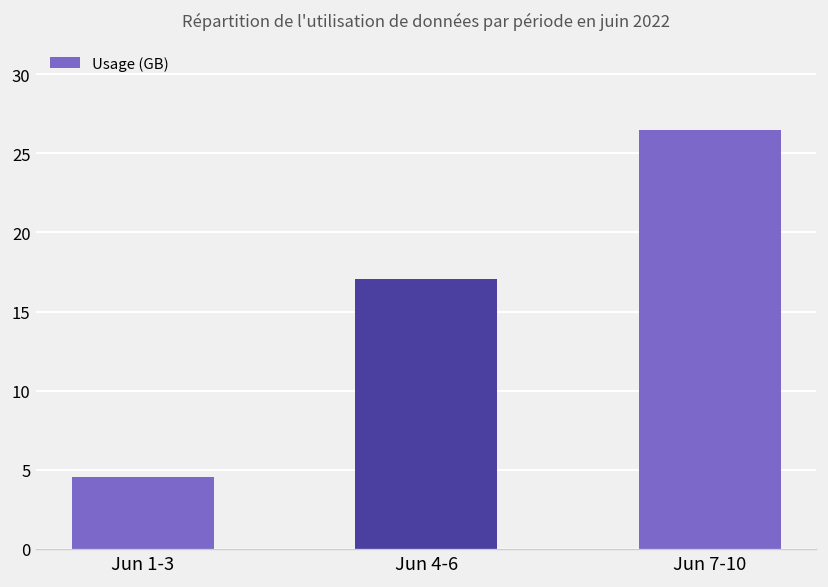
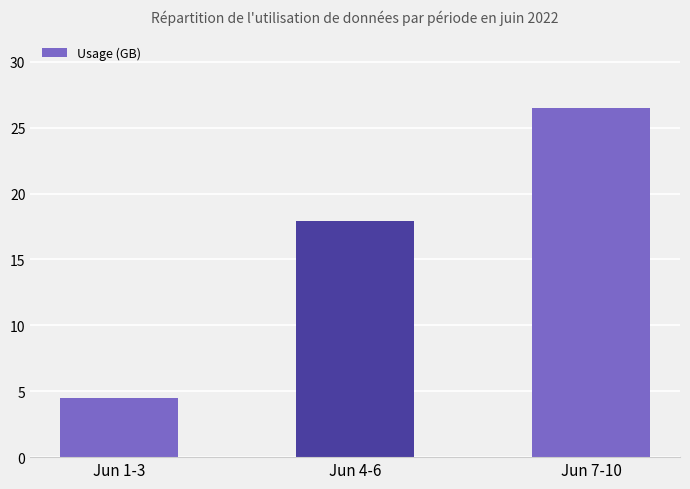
  {
    "Jun 1-3": 4.5,
-   "Jun 4-6": 17.1,
+   "Jun 4-6": 17.9,
    "Jun 7-10": 26.5
  }
